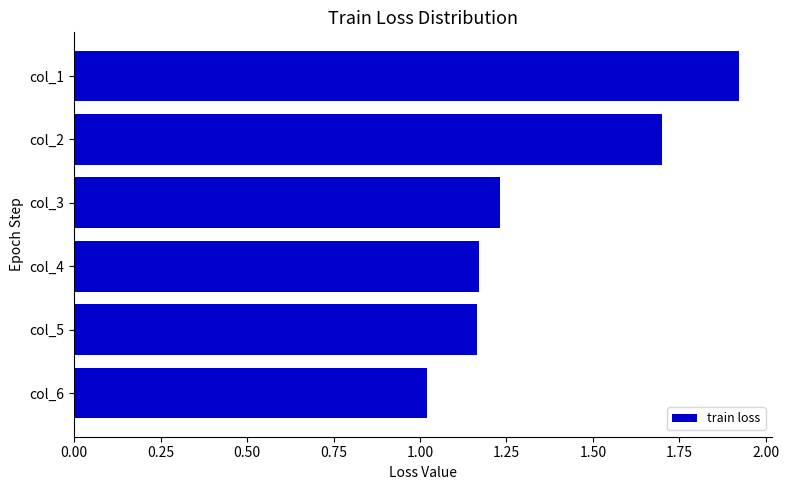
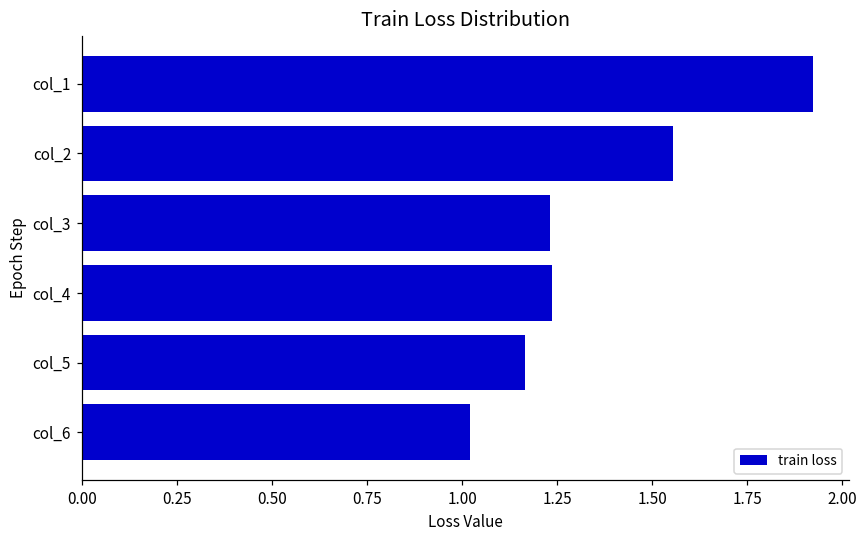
  {
    "col_1": 1.92,
-   "col_2": 1.70,
+   "col_2": 1.56,
    "col_3": 1.23,
-   "col_4": 1.17,
+   "col_4": 1.24,
    "col_5": 1.17,
    "col_6": 1.02
  }
